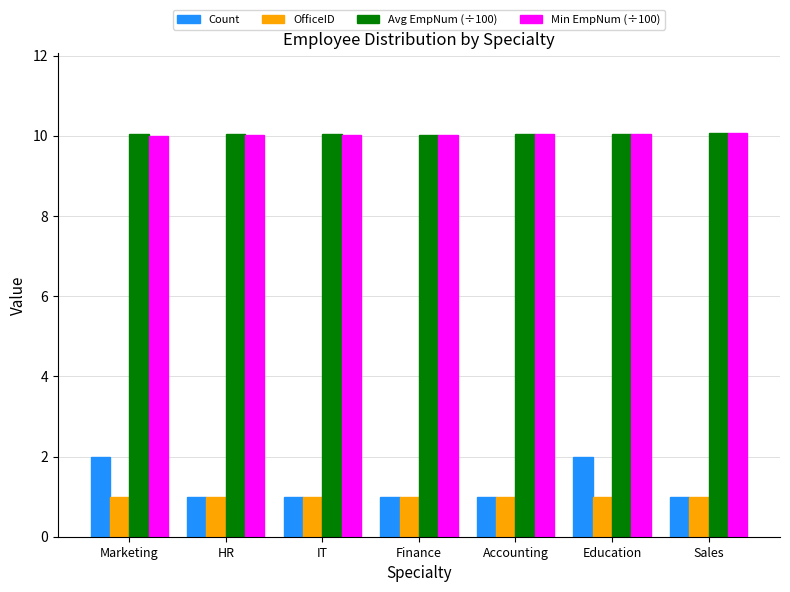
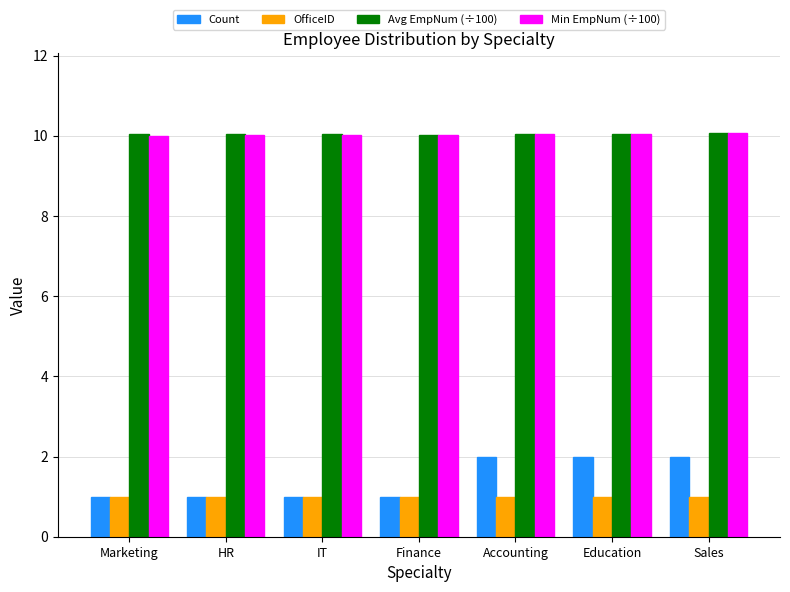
  {
    "Count": {
-     "Marketing": 2,
+     "Marketing": 1,
      "HR": 1,
      "IT": 1,
      "Finance": 1,
-     "Accounting": 1,
+     "Accounting": 2,
      "Education": 2,
-     "Sales": 1
+     "Sales": 2
    },
    "OfficeID": {
      "Marketing": 1,
      "HR": 1,
      "IT": 1,
      "Finance": 1,
      "Accounting": 1,
      "Education": 1,
      "Sales": 1
    },
    "Avg EmpNum (÷100)": {
      "Marketing": 10,
      "HR": 10,
      "IT": 10,
      "Finance": 10,
      "Accounting": 10,
      "Education": 10,
      "Sales": 10
    },
    "Min EmpNum (÷100)": {
      "Marketing": 10,
      "HR": 10,
      "IT": 10,
      "Finance": 10,
      "Accounting": 10,
      "Education": 10,
      "Sales": 10
    }
  }
